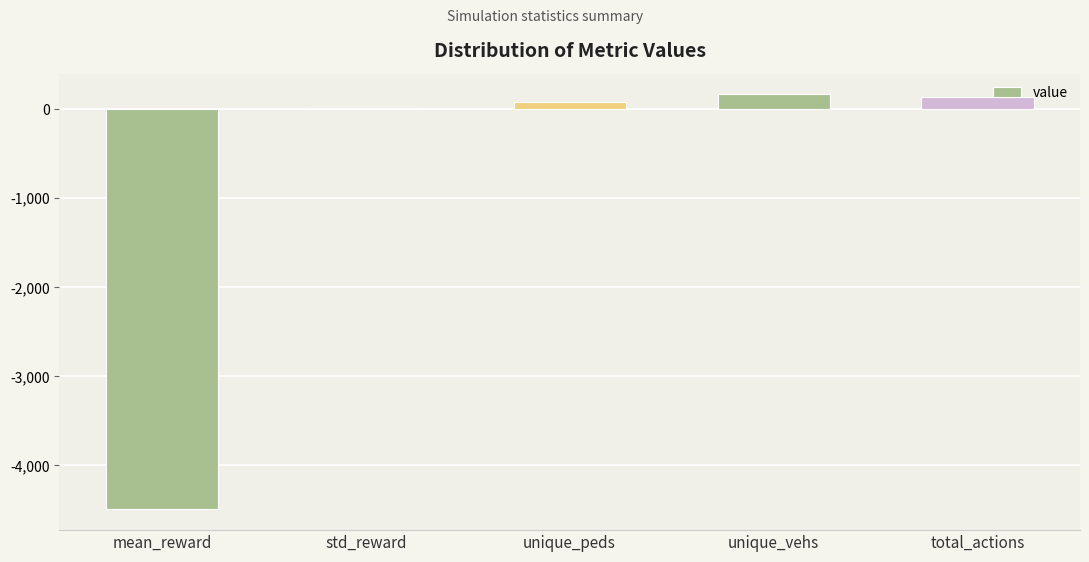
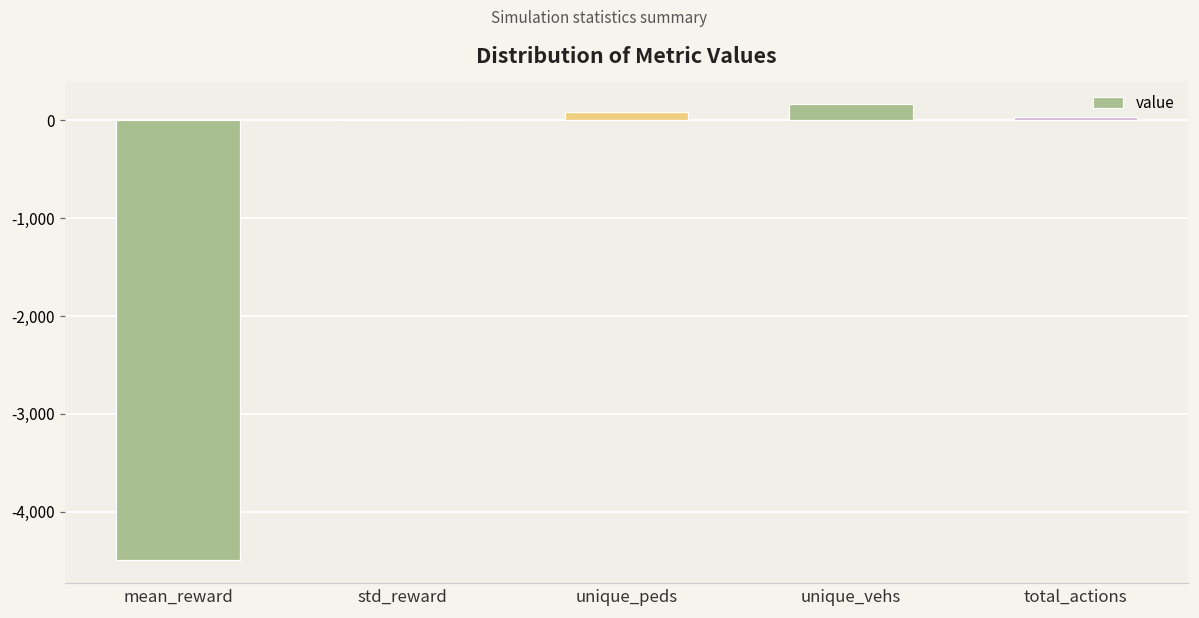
  {
    "mean_reward": "-4,500",
    "std_reward": "0",
    "unique_peds": "100",
    "unique_vehs": "200",
-   "total_actions": "100"
+   "total_actions": "0"
  }
